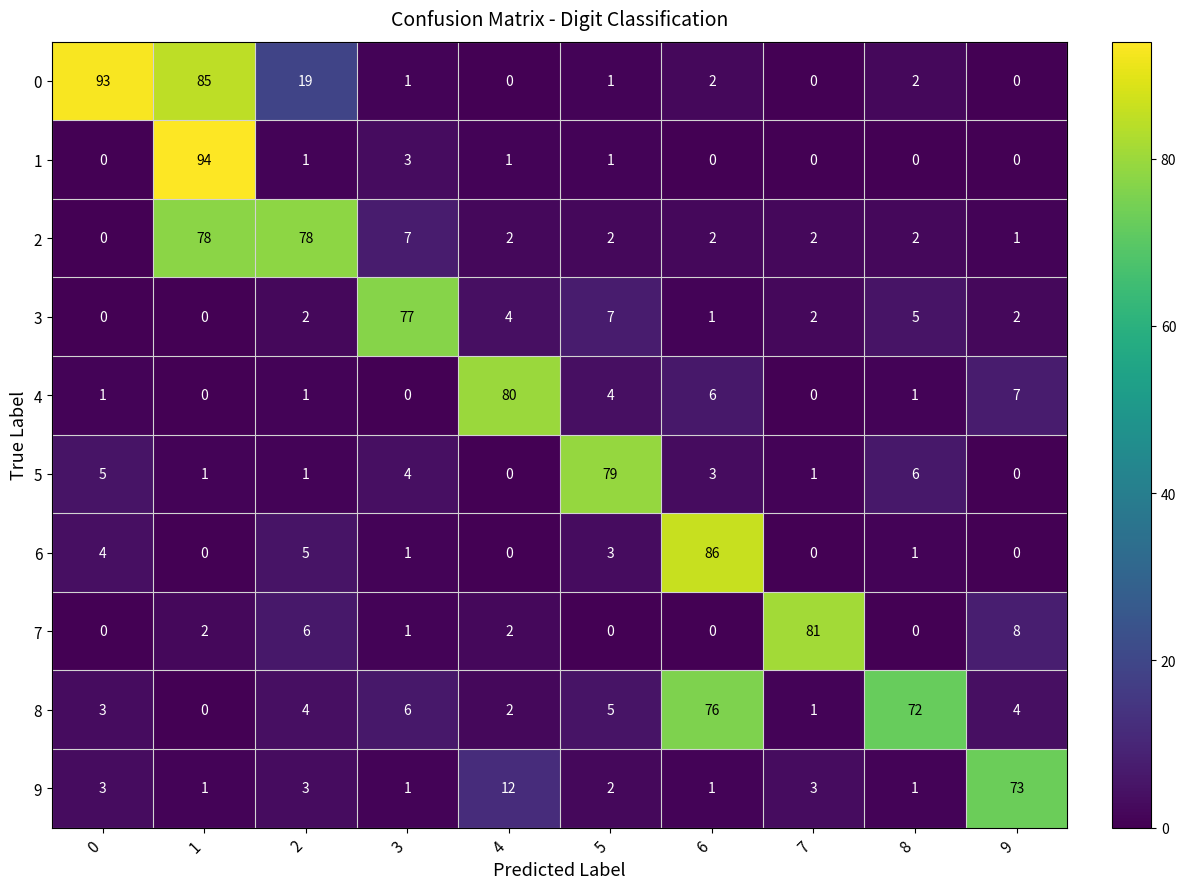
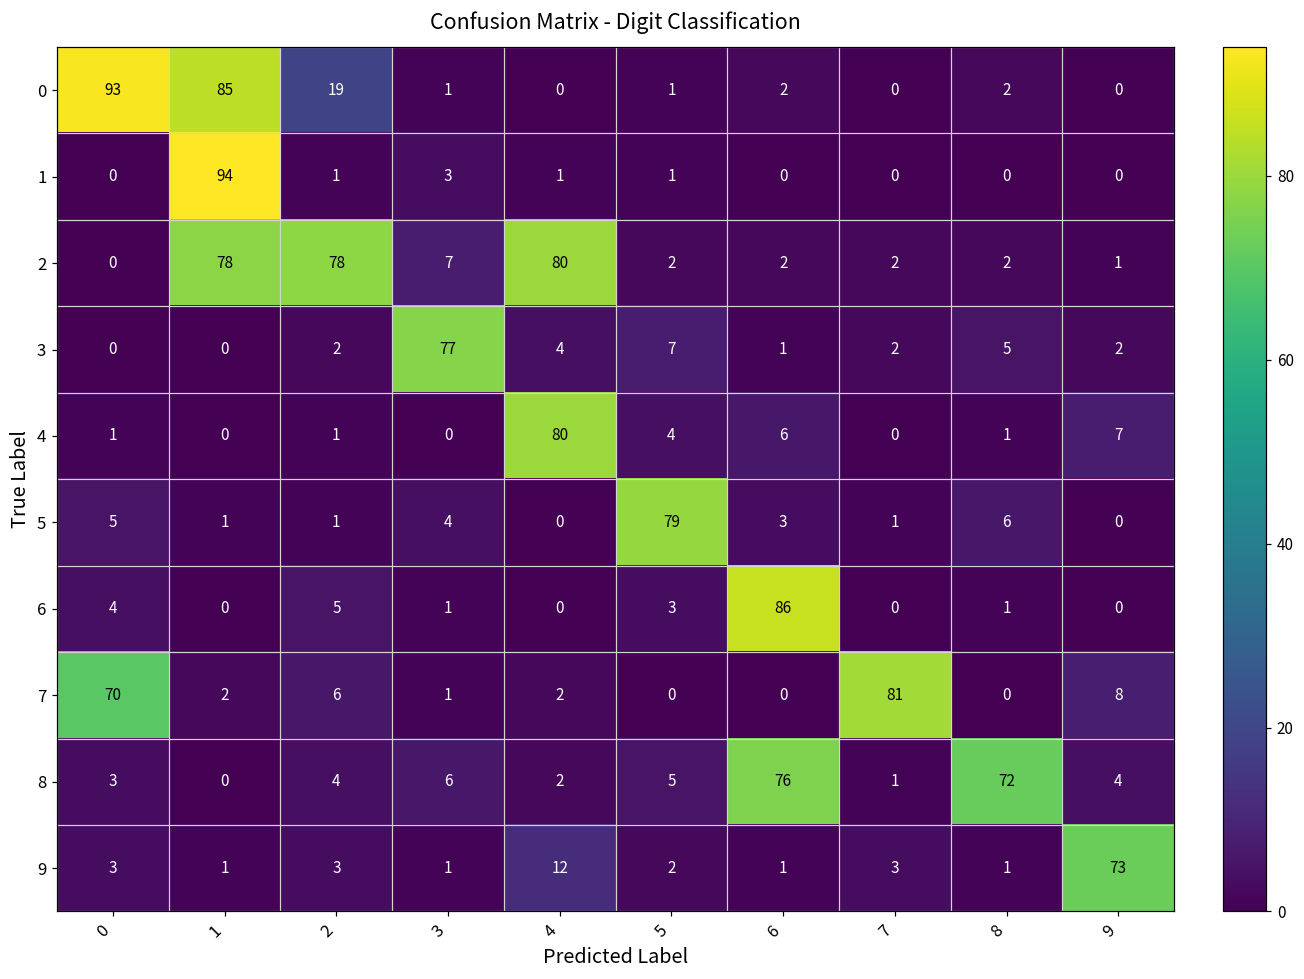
  {
    "0": {
      "0": 93,
      "1": 85,
      "2": 19,
      "3": 1,
      "4": 0,
      "5": 1,
      "6": 2,
      "7": 0,
      "8": 2,
      "9": 0
    },
    "1": {
      "0": 0,
      "1": 94,
      "2": 1,
      "3": 3,
      "4": 1,
      "5": 1,
      "6": 0,
      "7": 0,
      "8": 0,
      "9": 0
    },
    "2": {
      "0": 0,
      "1": 78,
      "2": 78,
      "3": 7,
-     "4": 2,
+     "4": 80,
      "5": 2,
      "6": 2,
      "7": 2,
      "8": 2,
      "9": 1
    },
    "3": {
      "0": 0,
      "1": 0,
      "2": 2,
      "3": 77,
      "4": 4,
      "5": 7,
      "6": 1,
      "7": 2,
      "8": 5,
      "9": 2
    },
    "4": {
      "0": 1,
      "1": 0,
      "2": 1,
      "3": 0,
      "4": 80,
      "5": 4,
      "6": 6,
      "7": 0,
      "8": 1,
      "9": 7
    },
    "5": {
      "0": 5,
      "1": 1,
      "2": 1,
      "3": 4,
      "4": 0,
      "5": 79,
      "6": 3,
      "7": 1,
      "8": 6,
      "9": 0
    },
    "6": {
      "0": 4,
      "1": 0,
      "2": 5,
      "3": 1,
      "4": 0,
      "5": 3,
      "6": 86,
      "7": 0,
      "8": 1,
      "9": 0
    },
    "7": {
-     "0": 0,
+     "0": 70,
      "1": 2,
      "2": 6,
      "3": 1,
      "4": 2,
      "5": 0,
      "6": 0,
      "7": 81,
      "8": 0,
      "9": 8
    },
    "8": {
      "0": 3,
      "1": 0,
      "2": 4,
      "3": 6,
      "4": 2,
      "5": 5,
      "6": 76,
      "7": 1,
      "8": 72,
      "9": 4
    },
    "9": {
      "0": 3,
      "1": 1,
      "2": 3,
      "3": 1,
      "4": 12,
      "5": 2,
      "6": 1,
      "7": 3,
      "8": 1,
      "9": 73
    }
  }
